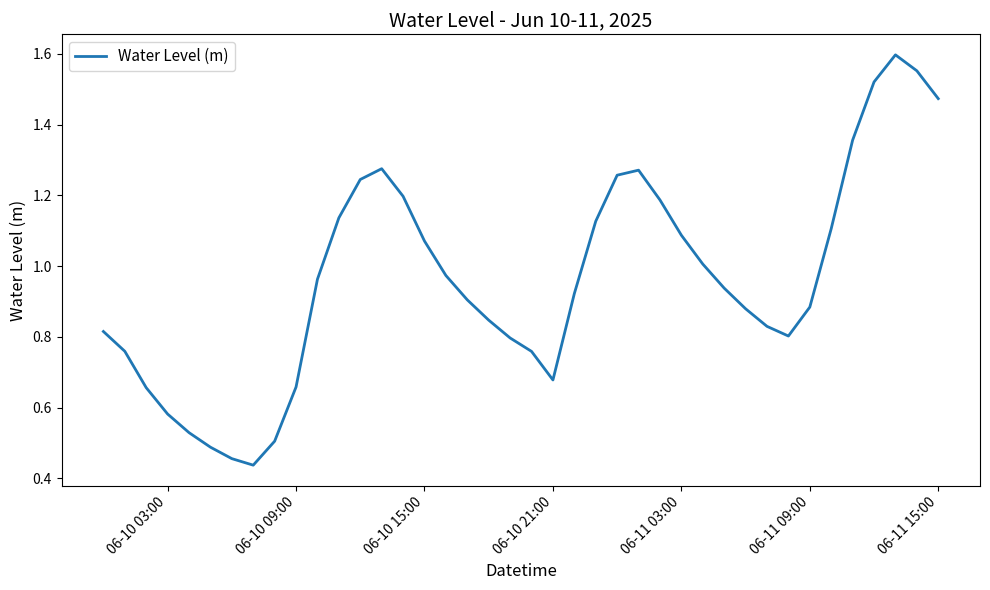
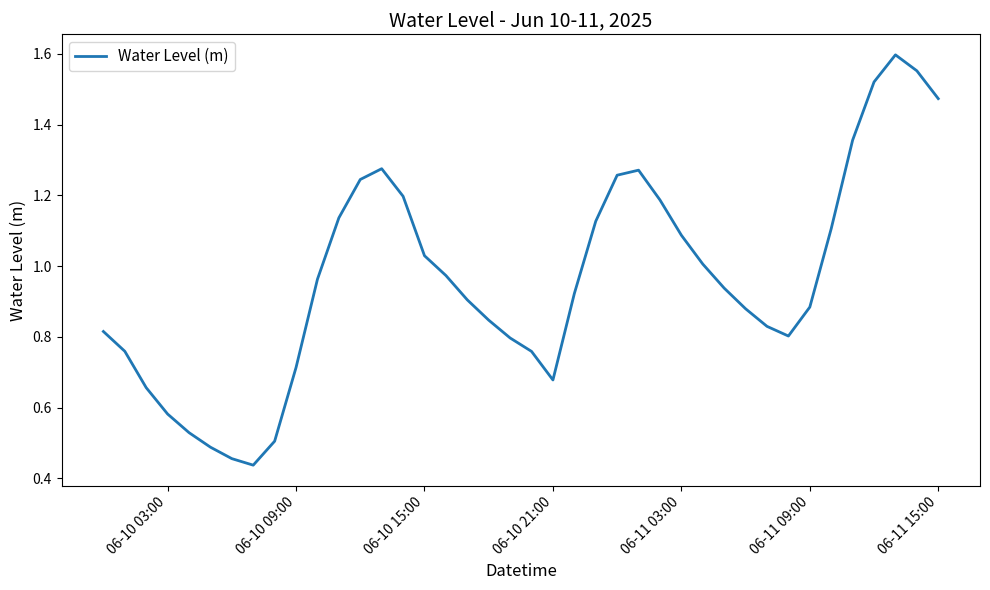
  {
    "06-10 03:00": 0.58,
-   "06-10 09:00": 0.66,
-   "06-10 15:00": 1.07,
+   "06-10 09:00": 0.71,
+   "06-10 15:00": 1.03,
    "06-10 21:00": 0.68,
    "06-11 03:00": 1.09,
    "06-11 09:00": 0.88,
    "06-11 15:00": 1.47
  }
